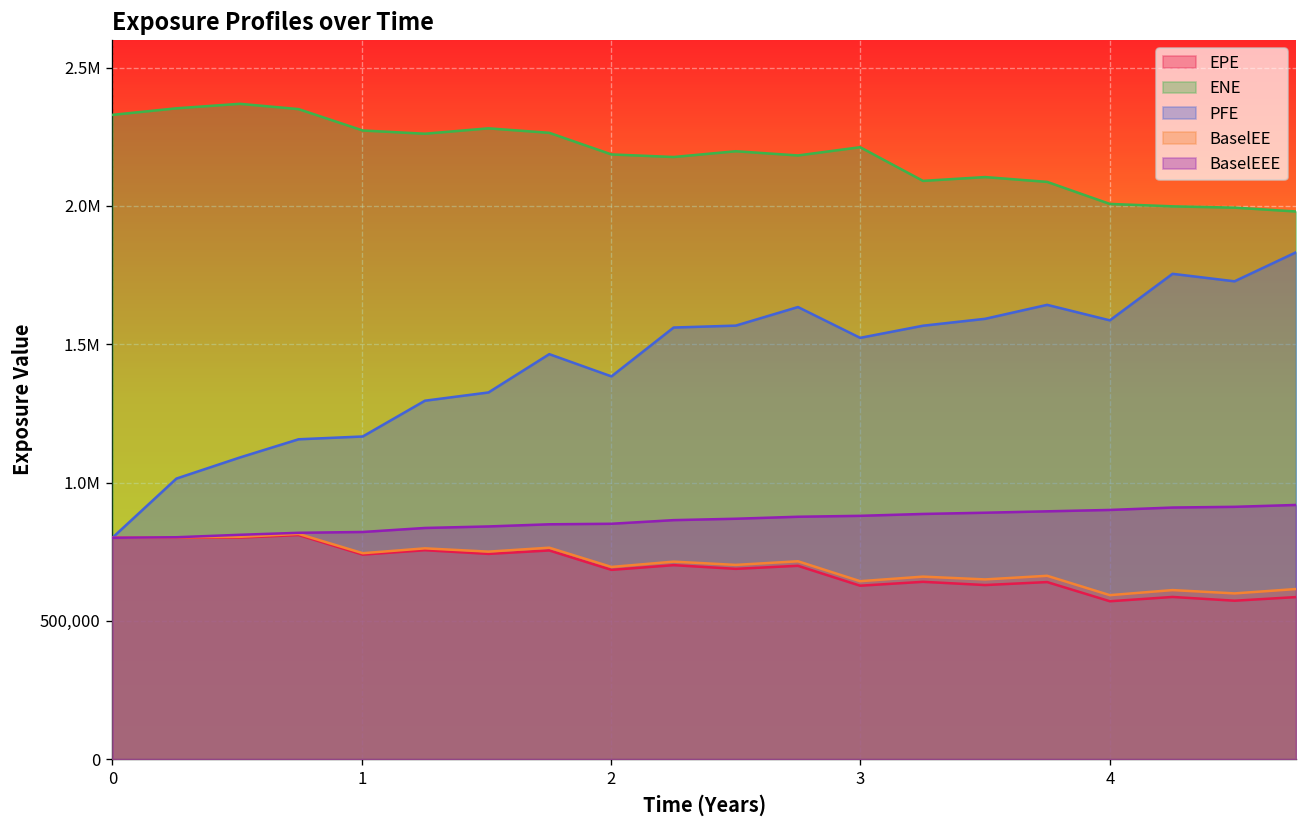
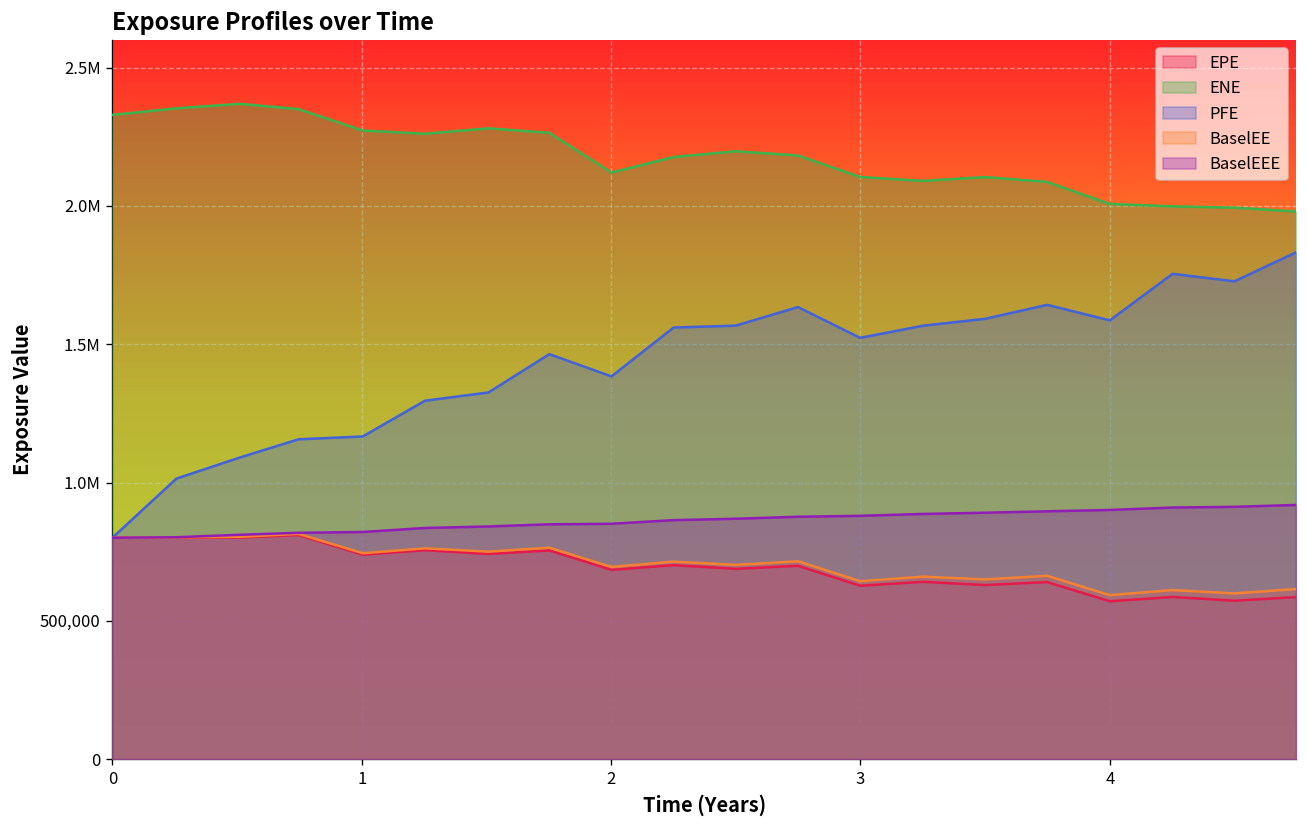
  {
    "ENE": {
      "0": "2,330,000",
      "1": "2,270,000",
-     "2": "2,190,000",
-     "3": "2,210,000",
+     "2": "2,120,000",
+     "3": "2,100,000",
      "4": "2,010,000"
    }
  }
